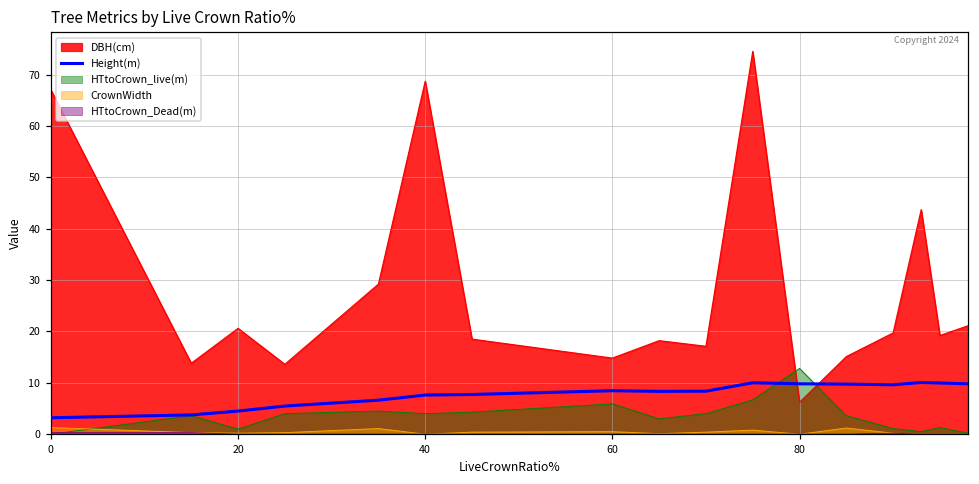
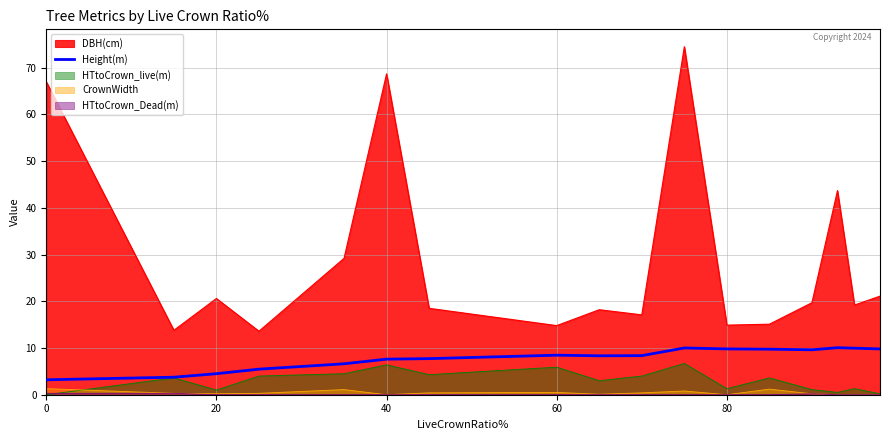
  {
    "DBH(cm)": {
      "0": 67,
      "20": 21,
      "40": 69,
      "60": 15,
-     "80": 6
+     "80": 15
    },
    "Height(m)": {
      "0": 3,
      "20": 5,
      "40": 8,
      "60": 8,
      "80": 10
    },
    "HTtoCrown_live(m)": {
      "20": 1,
-     "40": 4,
+     "40": 6,
      "60": 6,
-     "80": 13
+     "80": 1
    },
    "CrownWidth": {
      "0": 1
    }
  }
